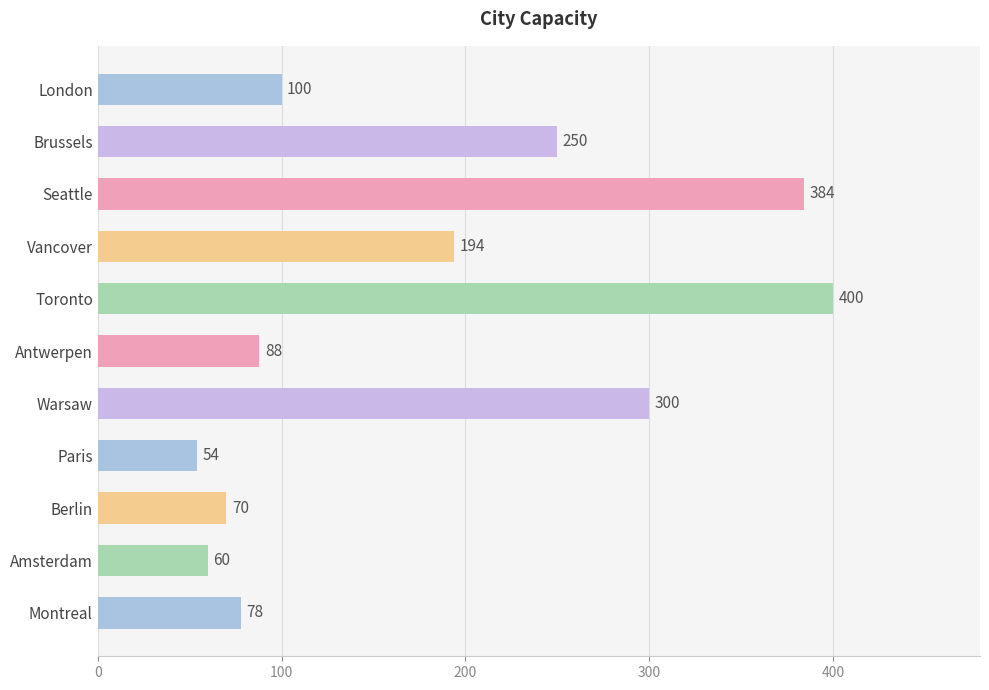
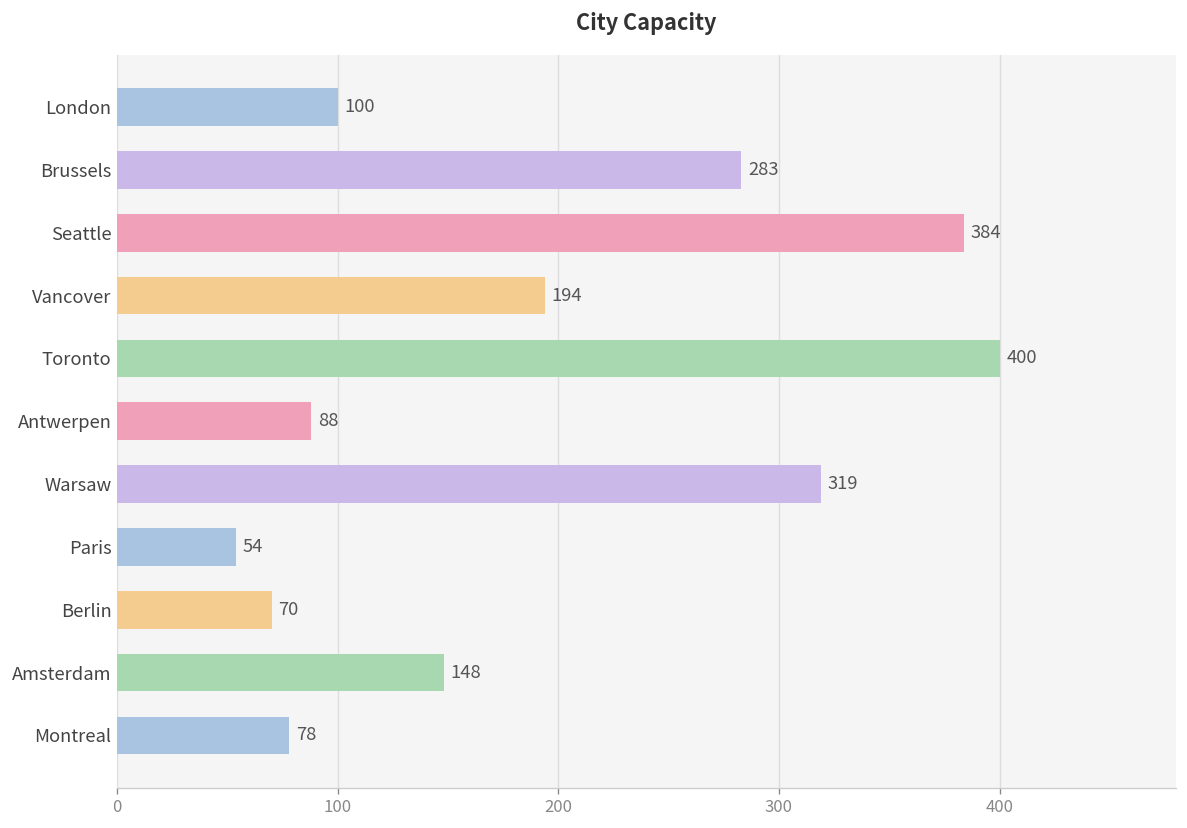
  {
    "London": 100,
-   "Brussels": 250,
+   "Brussels": 283,
    "Seattle": 384,
    "Vancover": 194,
    "Toronto": 400,
    "Antwerpen": 88,
-   "Warsaw": 300,
+   "Warsaw": 319,
    "Paris": 54,
    "Berlin": 70,
-   "Amsterdam": 60,
+   "Amsterdam": 148,
    "Montreal": 78
  }
